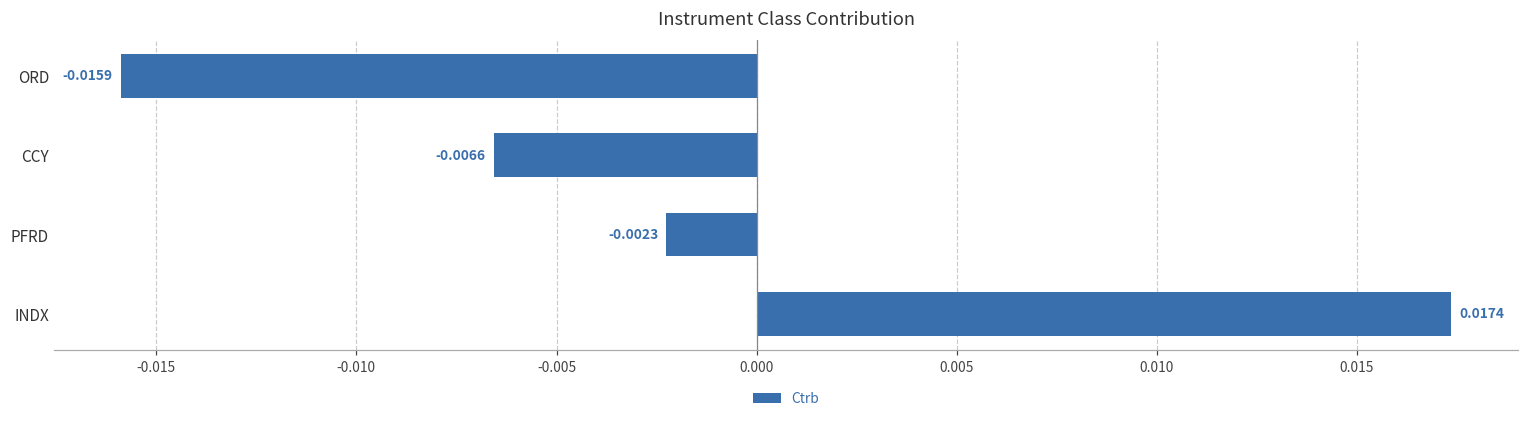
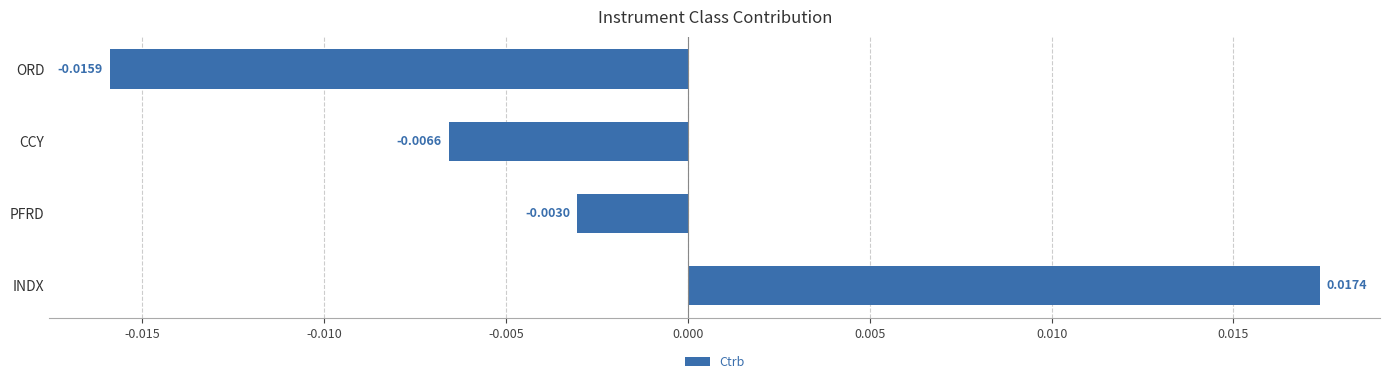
  {
    "ORD": -0.0159,
    "CCY": -0.0066,
-   "PFRD": -0.0023,
+   "PFRD": -0.0030,
    "INDX": 0.0174
  }
